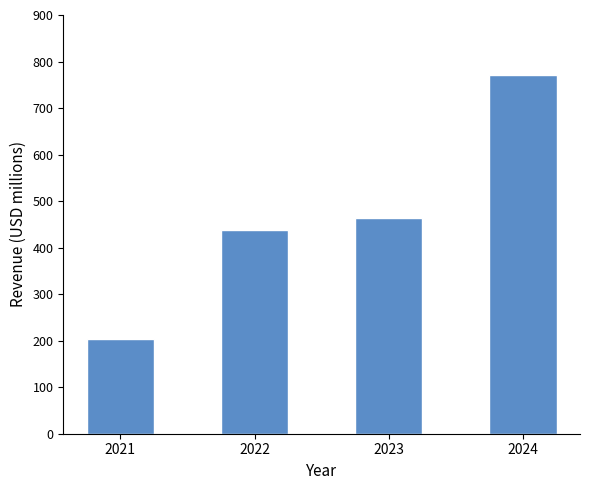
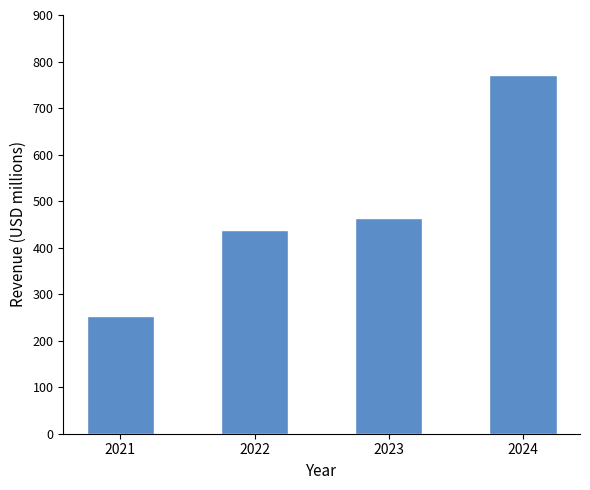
  {
-   "2021": 200,
+   "2021": 250,
    "2022": 440,
    "2023": 460,
    "2024": 770
  }
